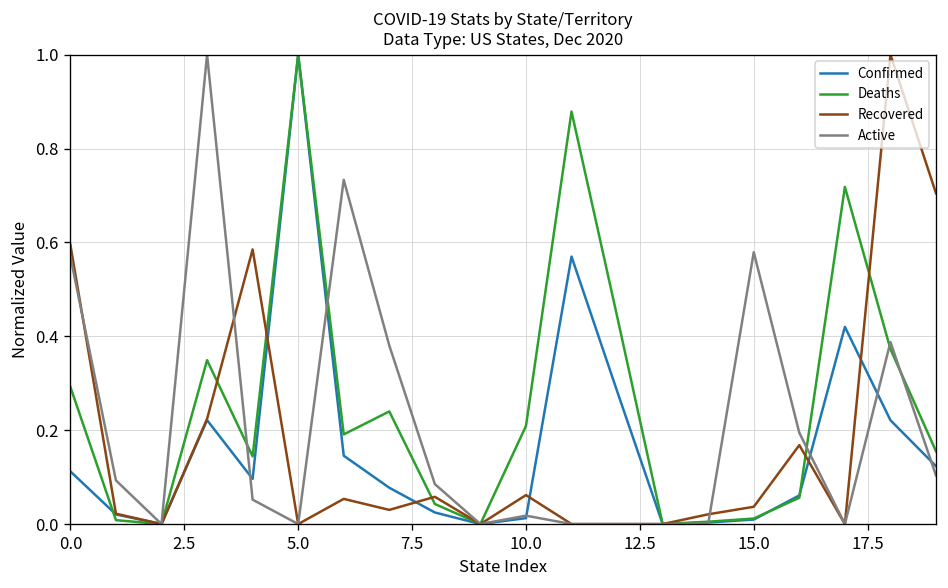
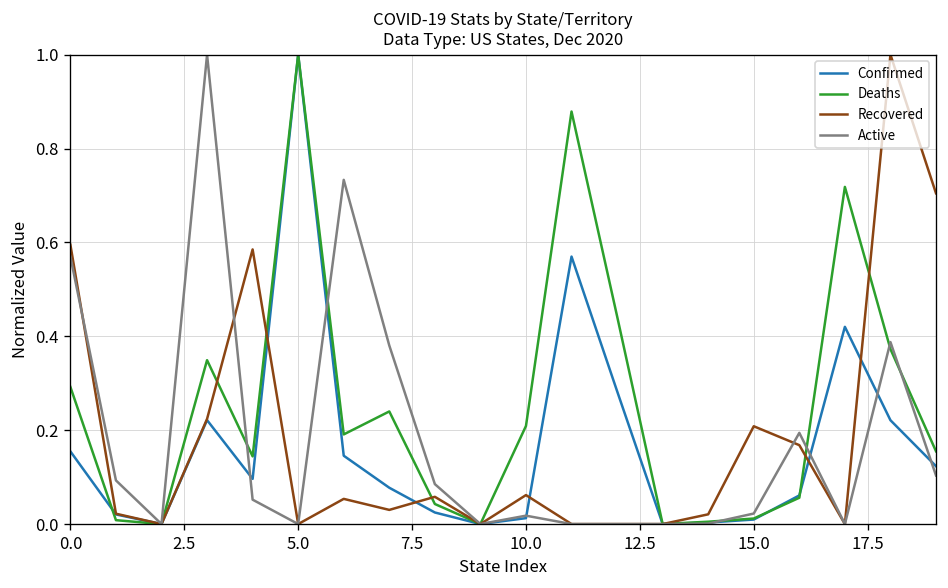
  {
    "Confirmed": {
-     "0.0": 0.11
+     "0.0": 0.15
    },
    "Deaths": {
      "0.0": 0.29,
      "10.0": 0.21
    },
    "Recovered": {
      "0.0": 0.59,
      "10.0": 0.06,
-     "15.0": 0.04
+     "15.0": 0.21
    },
    "Active": {
      "0.0": 0.57,
-     "15.0": 0.58
+     "15.0": 0.02
    }
  }
